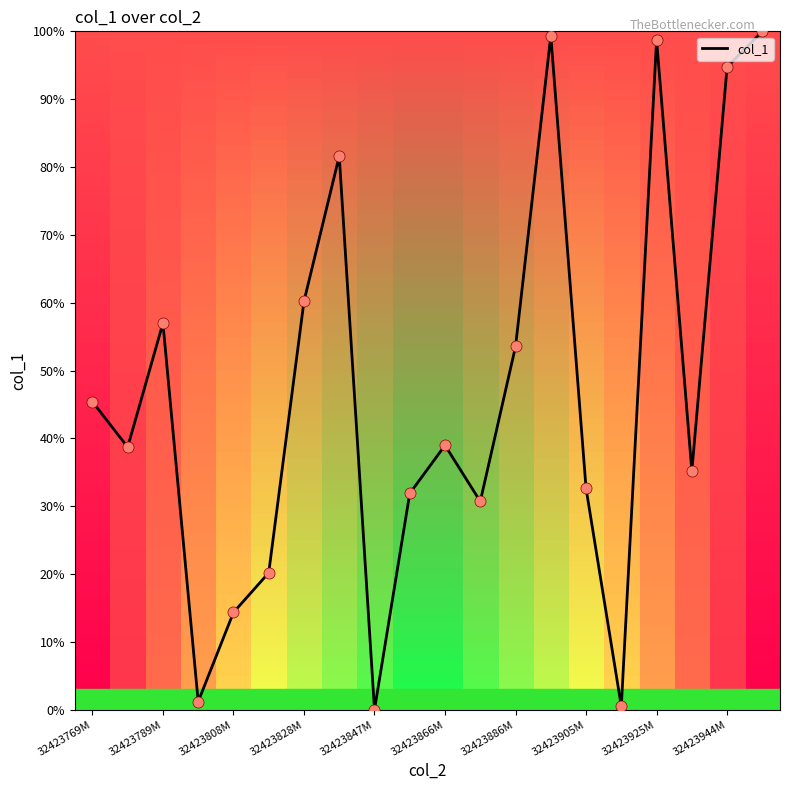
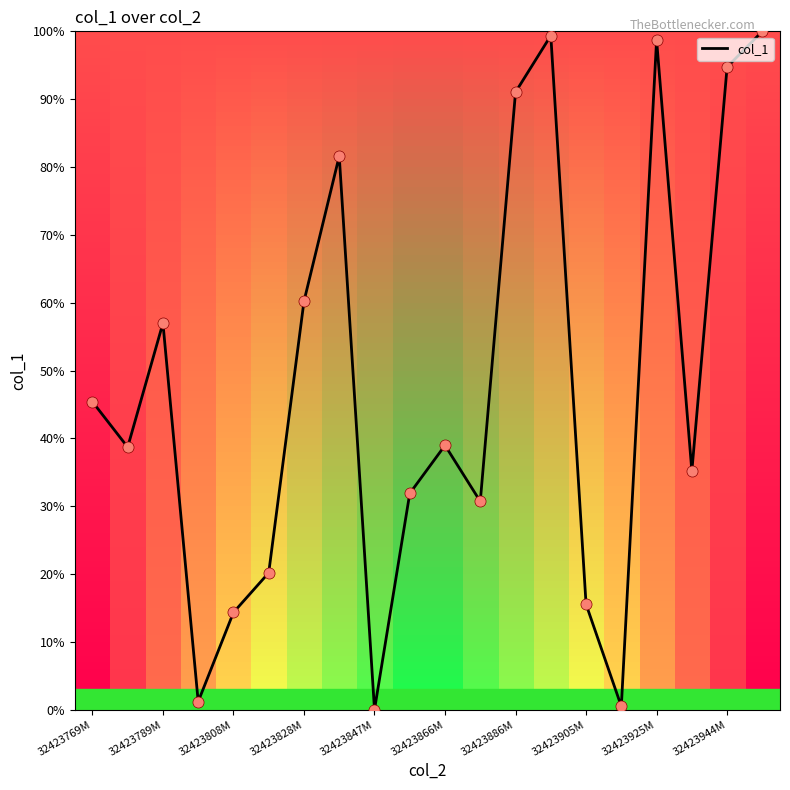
  {
    "32423769M": "45%",
    "32423789M": "57%",
    "32423808M": "14%",
    "32423828M": "60%",
    "32423866M": "39%",
-   "32423886M": "54%",
-   "32423905M": "33%",
+   "32423886M": "91%",
+   "32423905M": "16%",
    "32423925M": "99%",
    "32423944M": "95%"
  }
